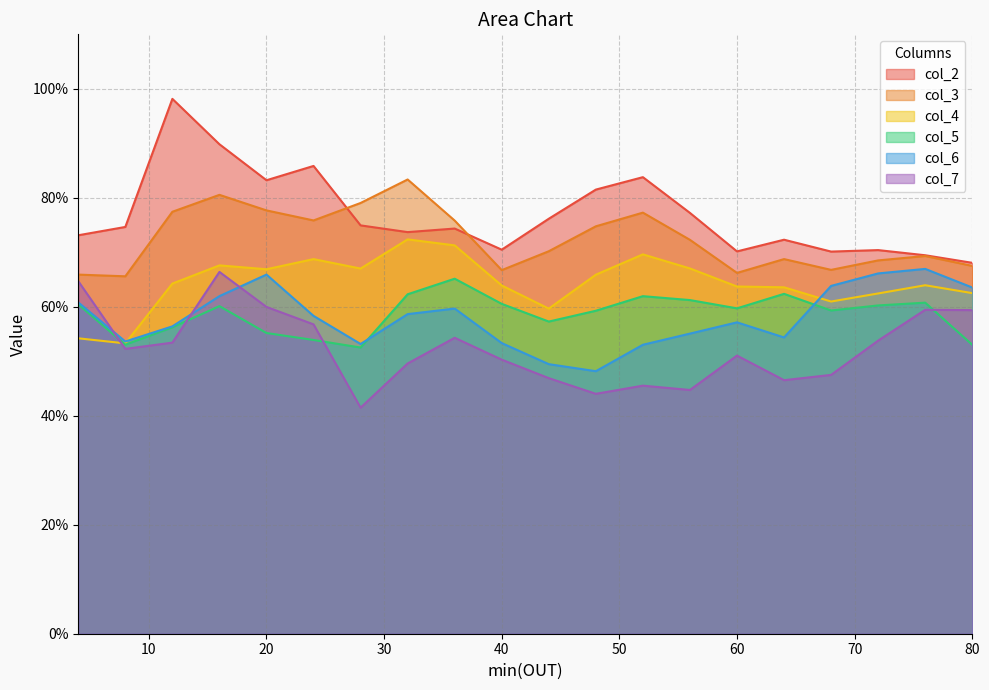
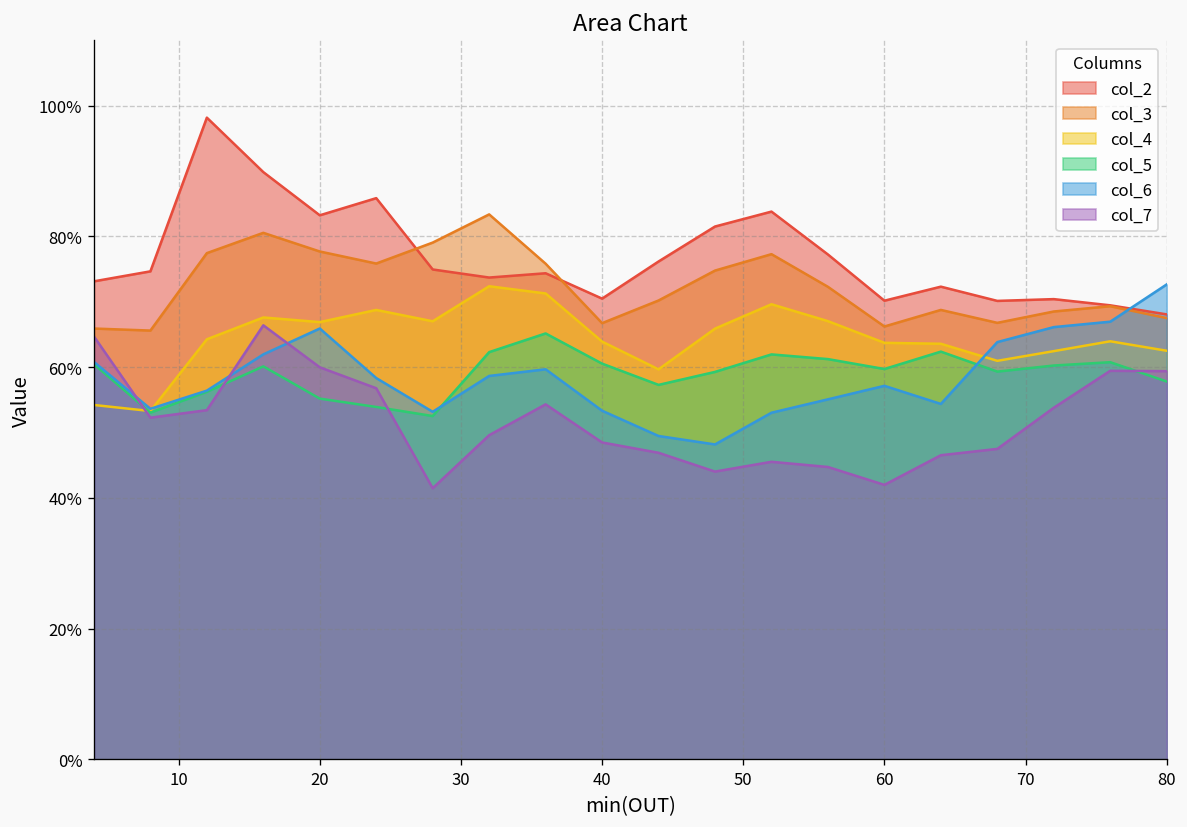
  {
    "col_5": {
      "20": "55%",
      "40": "61%",
      "60": "60%",
-     "80": "53%"
+     "80": "58%"
    },
    "col_6": {
      "20": "66%",
      "40": "53%",
      "60": "57%",
-     "80": "64%"
+     "80": "73%"
    },
    "col_7": {
      "20": "60%",
-     "40": "50%",
-     "60": "51%",
+     "40": "48%",
+     "60": "42%",
      "80": "59%"
    }
  }
